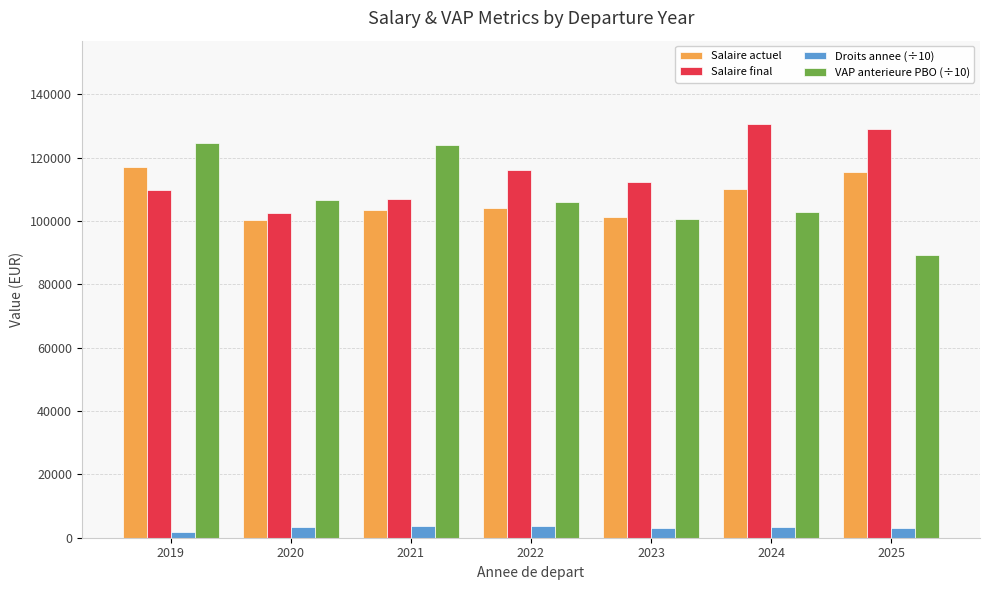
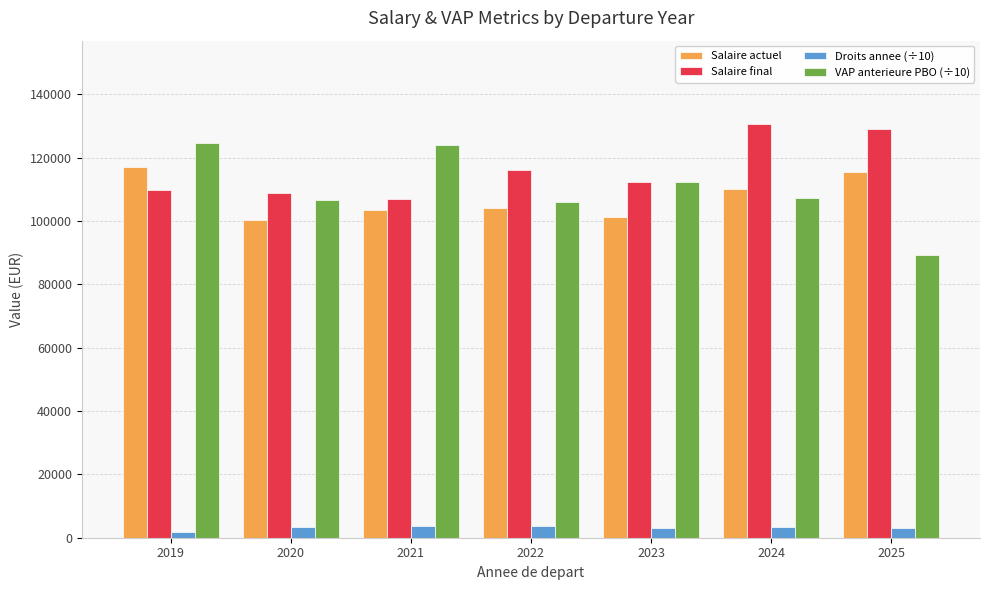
  {
    "Salaire actuel": {
      "2019": 117000,
      "2020": 100000,
      "2021": 103000,
      "2022": 104000,
      "2023": 101000,
      "2024": 110000,
      "2025": 115000
    },
    "Salaire final": {
      "2019": 110000,
-     "2020": 103000,
+     "2020": 109000,
      "2021": 107000,
      "2022": 116000,
      "2023": 112000,
      "2024": 131000,
      "2025": 129000
    },
    "Droits annee (÷10)": {
      "2019": 2000,
      "2020": 4000,
      "2021": 4000,
      "2022": 4000,
      "2023": 3000,
      "2024": 3000,
      "2025": 3000
    },
    "VAP anterieure PBO (÷10)": {
      "2019": 125000,
      "2020": 107000,
      "2021": 124000,
      "2022": 106000,
-     "2023": 101000,
-     "2024": 103000,
+     "2023": 112000,
+     "2024": 107000,
      "2025": 89000
    }
  }
